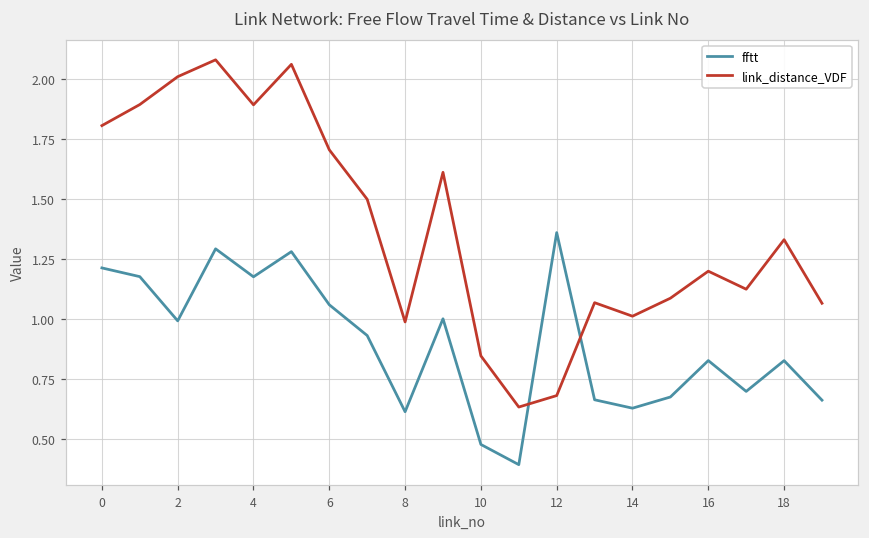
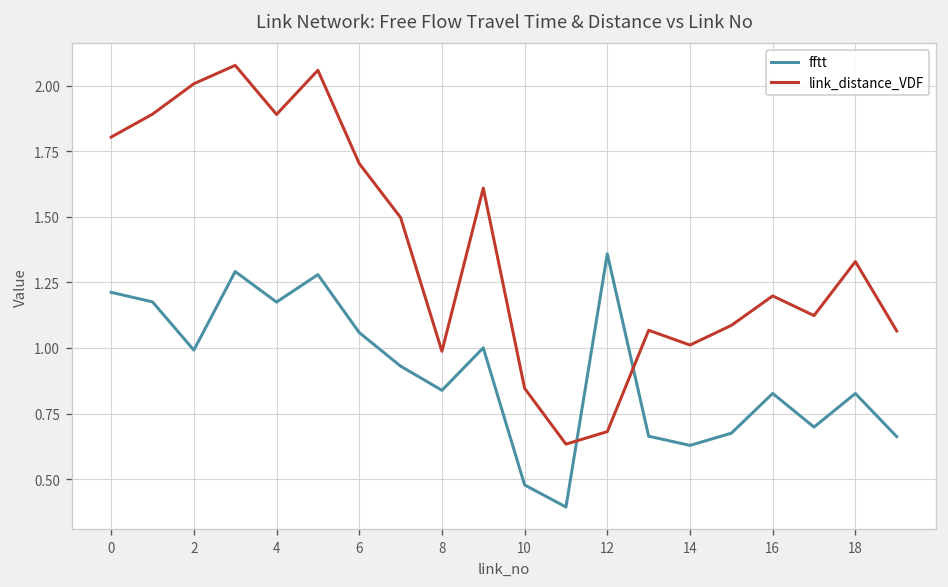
  {
    "fftt": {
      "0": 1.21,
      "2": 0.99,
      "4": 1.18,
      "6": 1.06,
-     "8": 0.61,
+     "8": 0.84,
      "10": 0.48,
      "12": 1.36,
      "14": 0.63,
      "16": 0.83,
      "18": 0.83
    },
    "link_distance_VDF": {
      "0": 1.80,
      "2": 2.01,
      "4": 1.89,
      "6": 1.70,
      "8": 0.99,
      "10": 0.85,
      "12": 0.68,
      "14": 1.01,
      "16": 1.20,
      "18": 1.33
    }
  }
